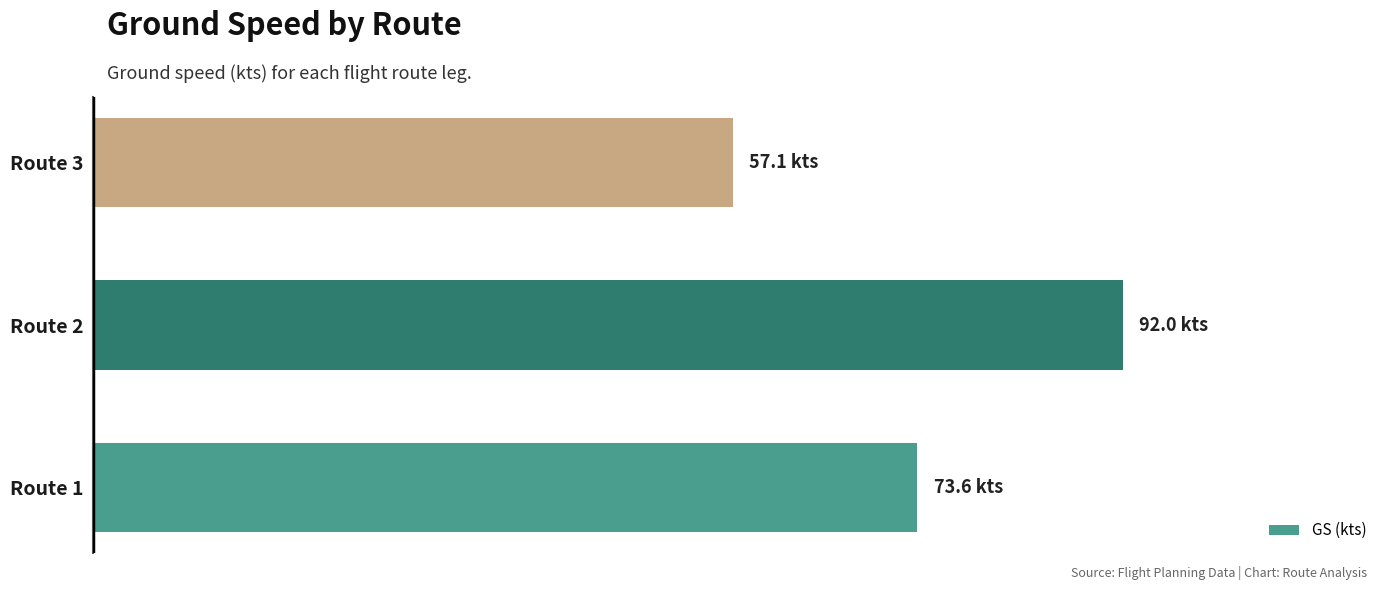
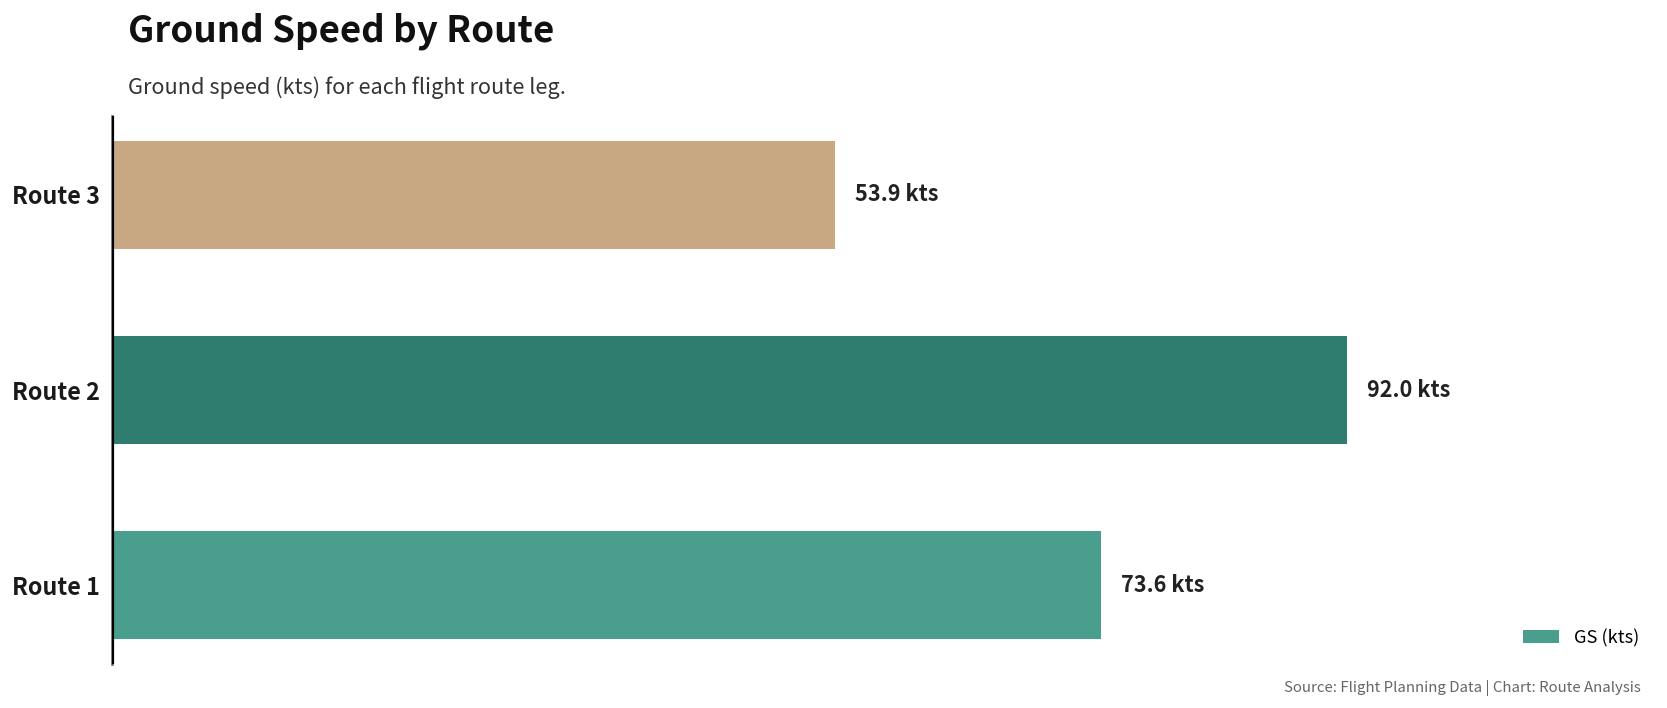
  {
-   "Route 3": 57.1,
+   "Route 3": 53.9,
    "Route 2": 92.0,
    "Route 1": 73.6
  }
